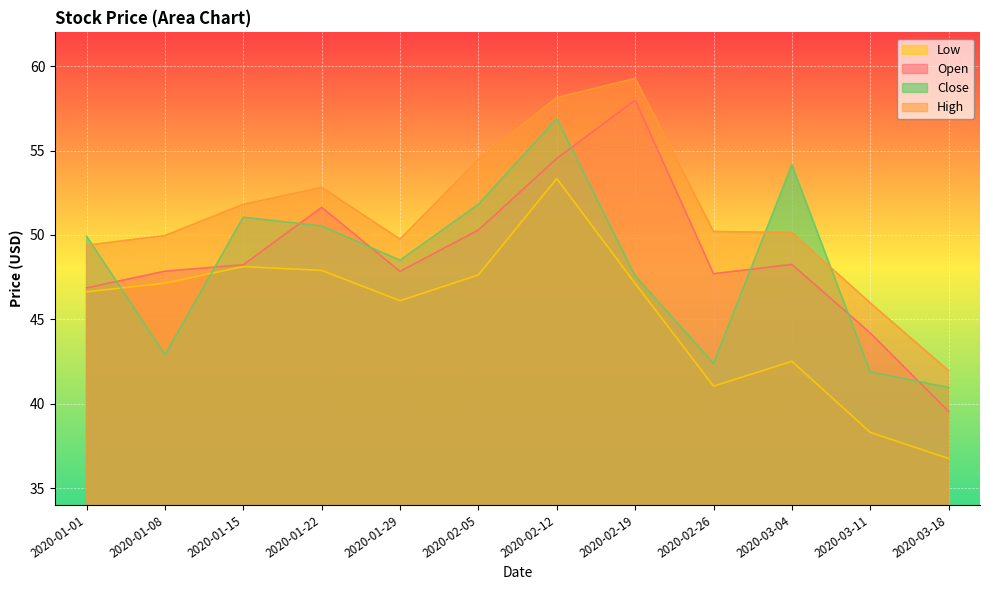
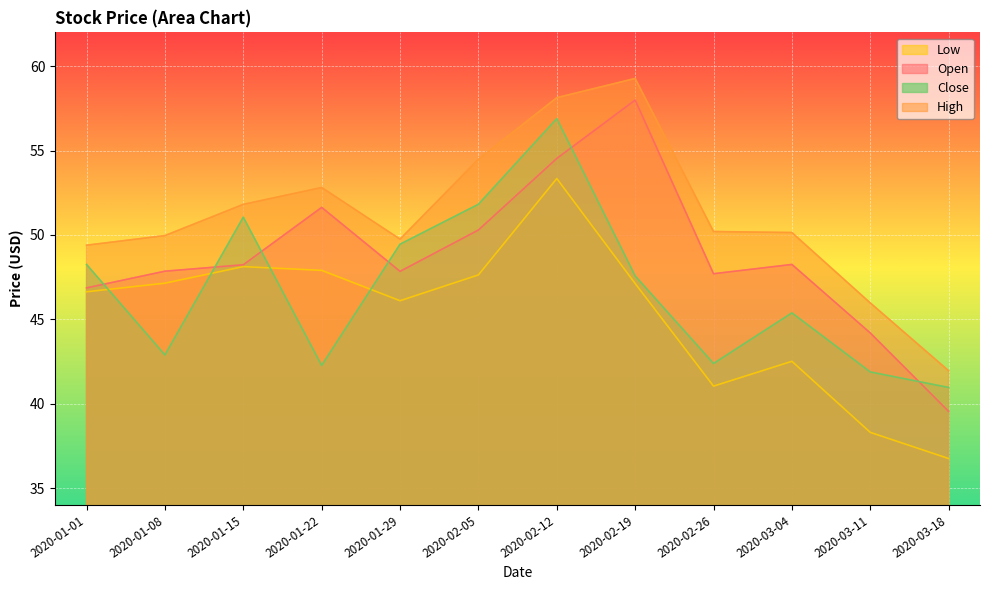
  {
    "Close": {
-     "2020-01-01": 49.9,
+     "2020-01-01": 48.3,
      "2020-01-08": 42.9,
      "2020-01-15": 51.0,
-     "2020-01-22": 50.5,
-     "2020-01-29": 48.5,
+     "2020-01-22": 42.3,
+     "2020-01-29": 49.5,
      "2020-02-05": 51.8,
      "2020-02-12": 56.9,
      "2020-02-19": 47.6,
      "2020-02-26": 42.4,
-     "2020-03-04": 54.2,
+     "2020-03-04": 45.4,
      "2020-03-11": 41.9,
      "2020-03-18": 41.0
    }
  }
